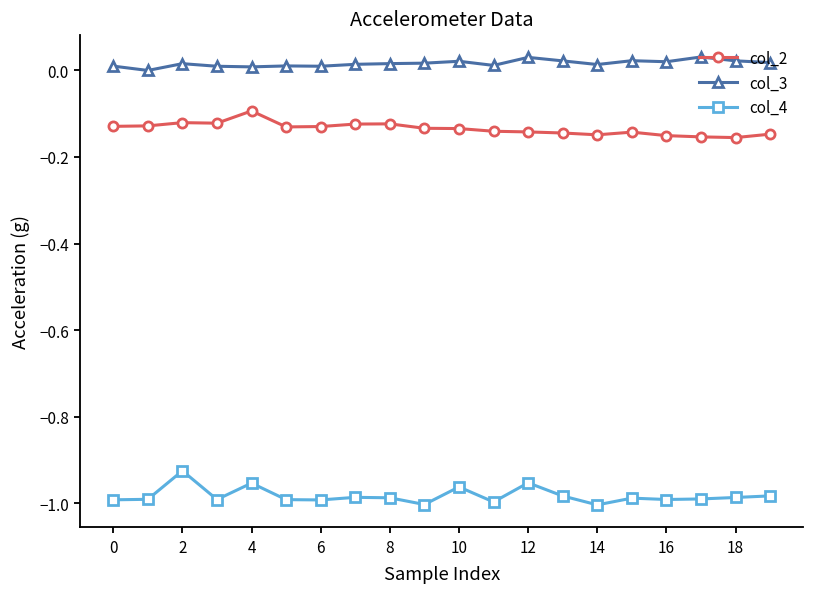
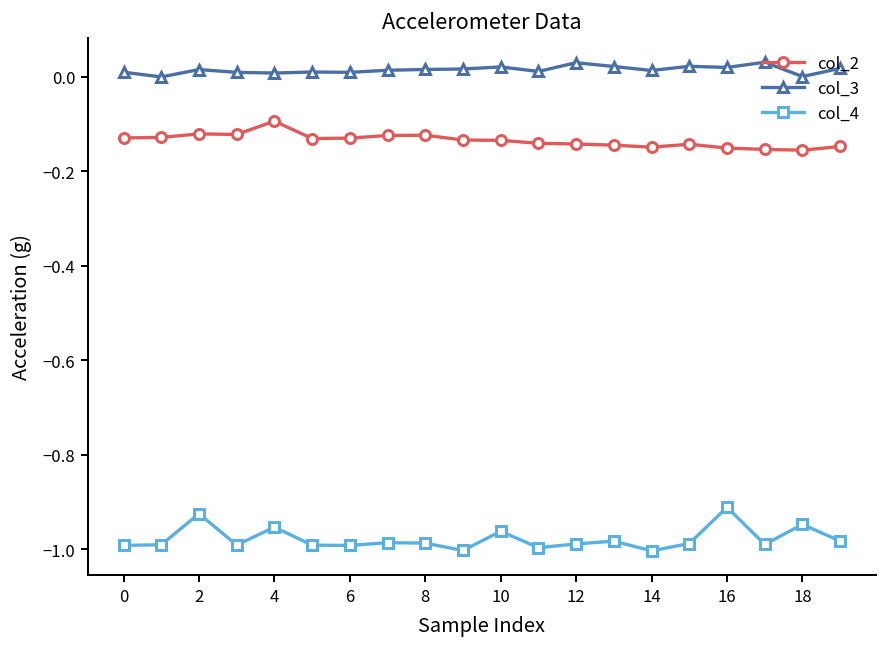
  {
    "col_2": {
      "0": -0.13,
      "2": -0.12,
      "4": -0.09,
      "6": -0.13,
      "8": -0.12,
      "10": -0.13,
      "12": -0.14,
      "14": -0.15,
      "16": -0.15,
      "18": -0.16
    },
    "col_3": {
      "0": 0.01,
      "2": 0.02,
      "4": 0.01,
      "6": 0.01,
      "8": 0.02,
      "10": 0.02,
      "12": 0.03,
      "14": 0.01,
      "16": 0.02,
-     "18": 0.02
+     "18": 0.00
    },
    "col_4": {
      "0": -0.99,
      "2": -0.92,
      "4": -0.95,
      "6": -0.99,
      "8": -0.99,
      "10": -0.96,
-     "12": -0.95,
+     "12": -0.99,
      "14": -1.00,
-     "16": -0.99,
-     "18": -0.99
+     "16": -0.91,
+     "18": -0.95
    }
  }
